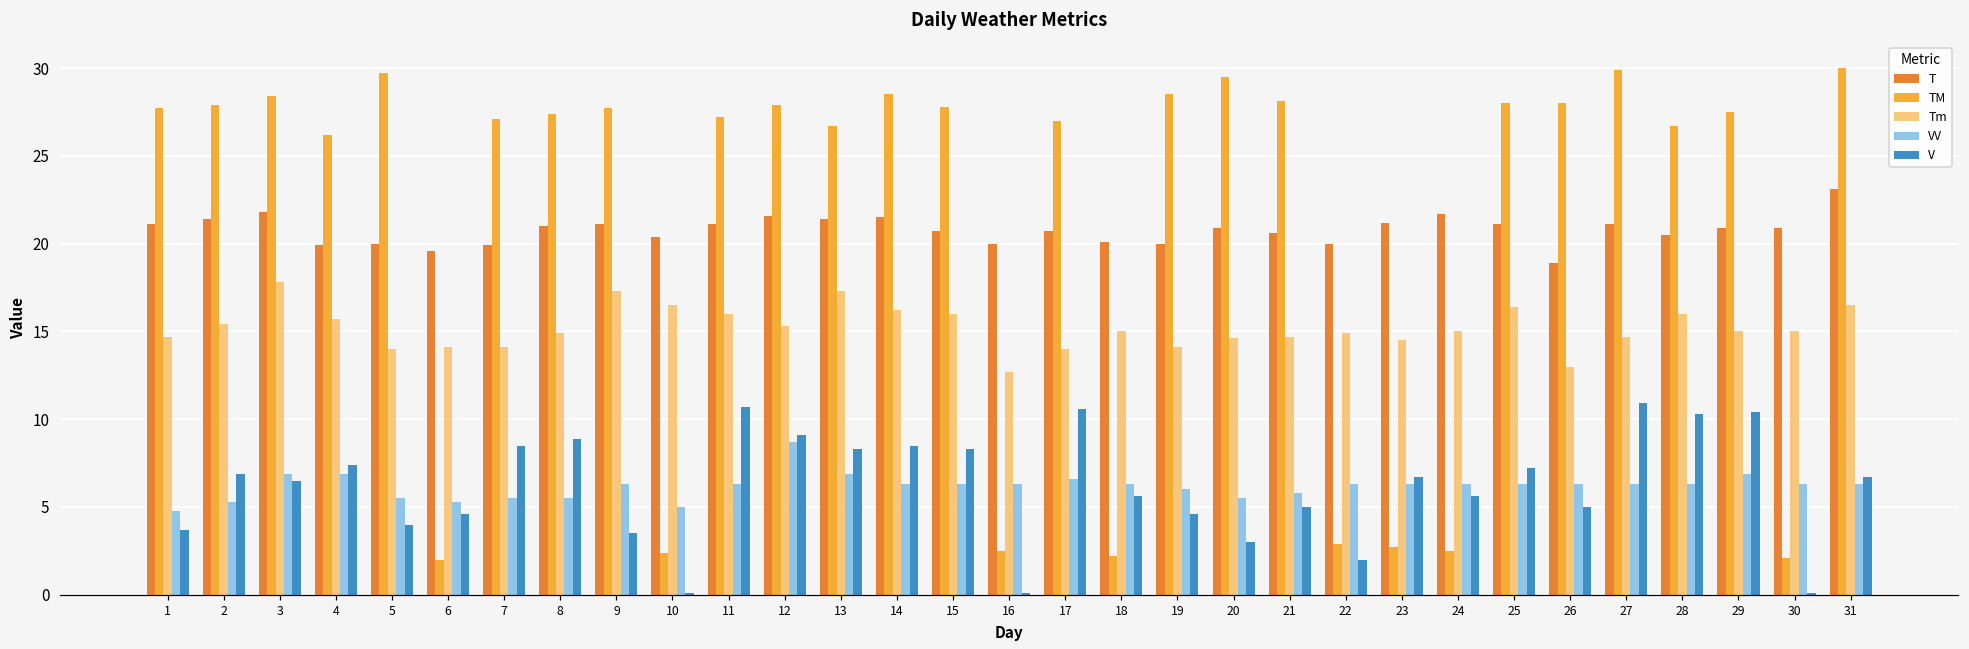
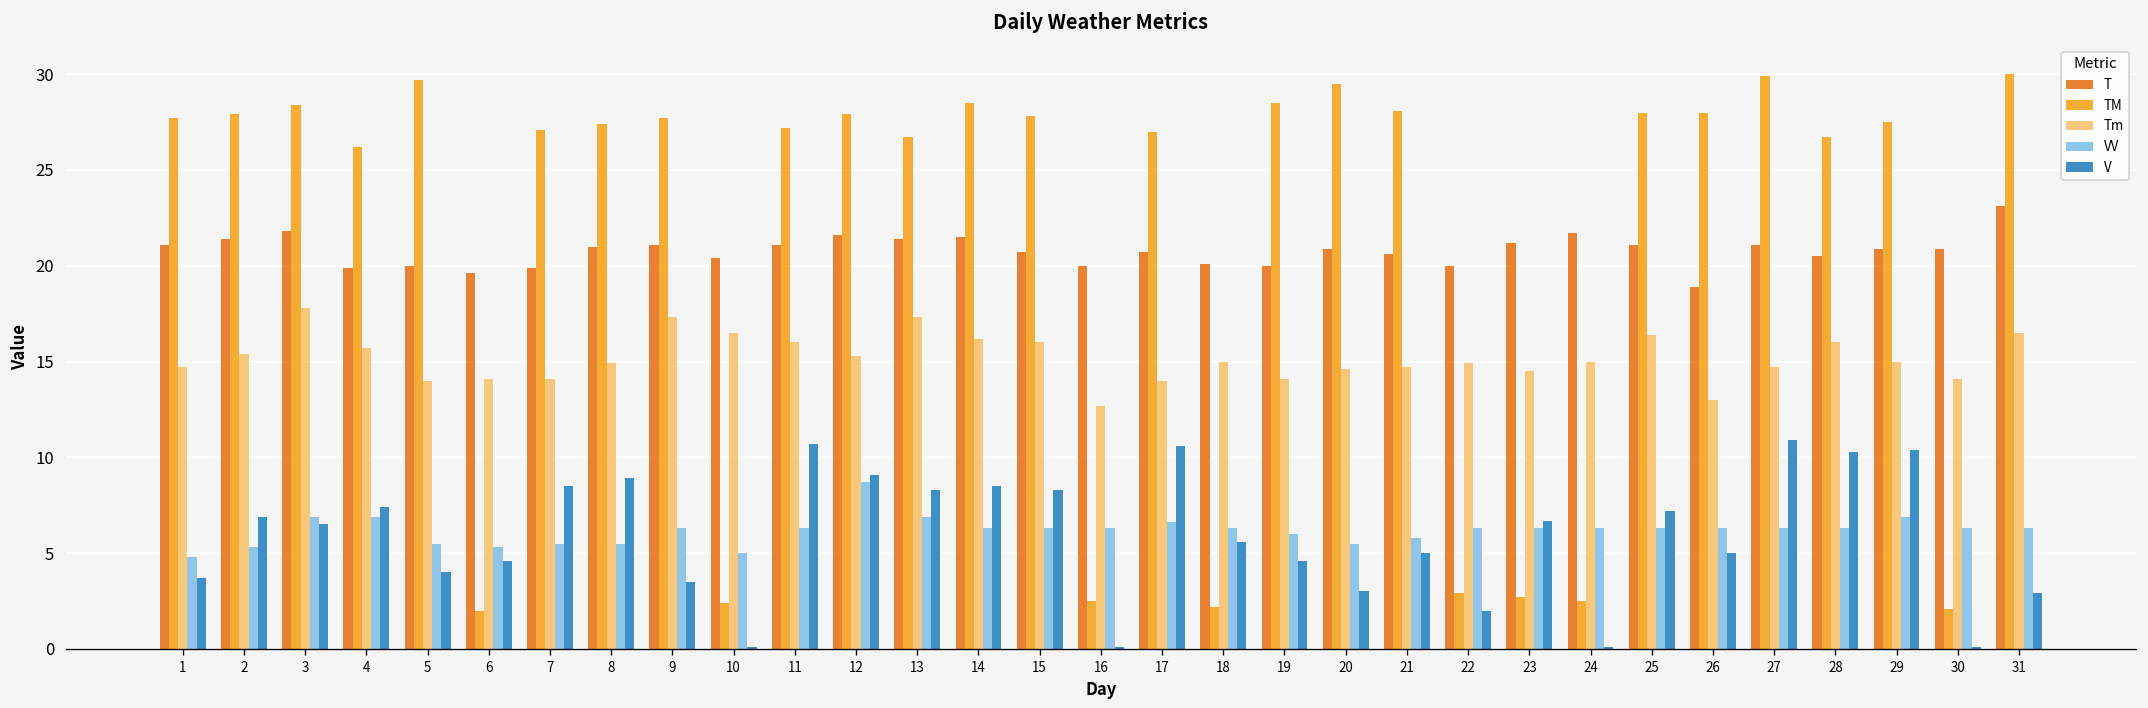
  {
    "Tm": {
      "1": 14.7,
      "2": 15.4,
      "3": 17.8,
      "4": 15.7,
      "5": 14.0,
      "6": 14.1,
      "7": 14.1,
      "8": 14.9,
      "9": 17.3,
      "10": 16.5,
      "11": 16.0,
      "12": 15.3,
      "13": 17.3,
      "14": 16.2,
      "15": 16.0,
      "16": 12.7,
      "17": 14.0,
      "18": 15.0,
      "19": 14.1,
      "20": 14.6,
      "21": 14.7,
      "22": 14.9,
      "23": 14.5,
      "24": 15.0,
      "25": 16.4,
      "26": 13.0,
      "27": 14.7,
      "28": 16.0,
      "29": 15.0,
-     "30": 15.0,
+     "30": 14.1,
      "31": 16.5
    },
    "VV": {
      "1": 4.8,
      "2": 5.3,
      "3": 6.9,
      "4": 6.9,
      "5": 5.5,
      "6": 5.3,
      "7": 5.5,
      "8": 5.5,
      "9": 6.3,
      "10": 5.0,
      "11": 6.3,
      "12": 8.7,
      "13": 6.9,
      "14": 6.3,
      "15": 6.3,
      "16": 6.3,
      "17": 6.6,
      "18": 6.3,
      "19": 6.0,
      "20": 5.5,
      "21": 5.8,
      "22": 6.3,
      "23": 6.3,
      "24": 6.3,
      "25": 6.3,
      "26": 6.3,
      "27": 6.3,
      "28": 6.3,
      "29": 6.9,
      "30": 6.3,
      "31": 6.3
    },
    "V": {
      "1": 3.7,
      "2": 6.9,
      "3": 6.5,
      "4": 7.4,
      "5": 4.0,
      "6": 4.6,
      "7": 8.5,
      "8": 8.9,
      "9": 3.5,
      "11": 10.7,
      "12": 9.1,
      "13": 8.3,
      "14": 8.5,
      "15": 8.3,
      "17": 10.6,
      "18": 5.6,
      "19": 4.6,
      "20": 3.0,
      "21": 5.0,
      "22": 2.0,
      "23": 6.7,
-     "24": 5.6,
+     "24": 0.1,
      "25": 7.2,
      "26": 5.0,
      "27": 10.9,
      "28": 10.3,
      "29": 10.4,
-     "31": 6.7
+     "31": 2.9
    }
  }
